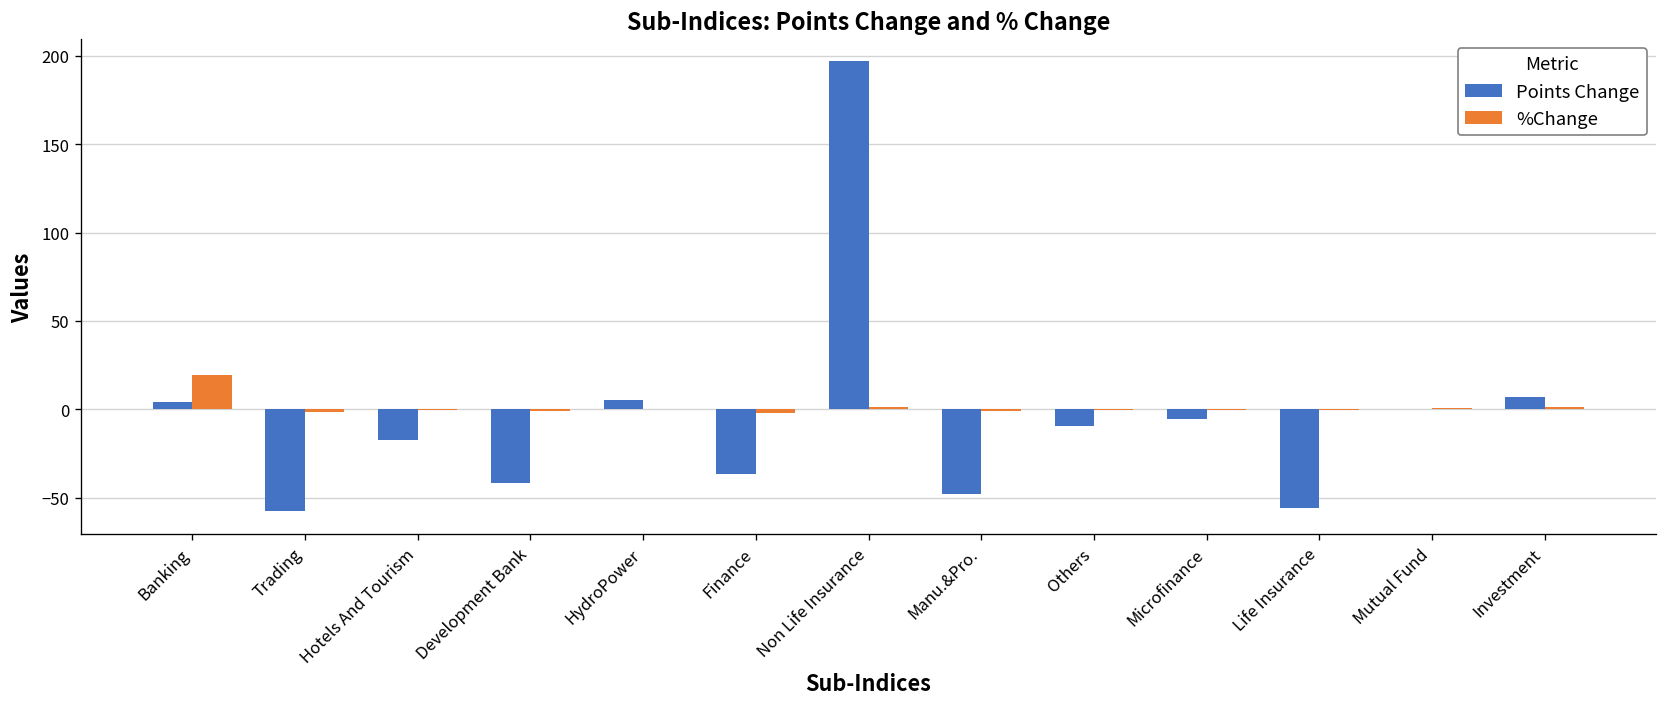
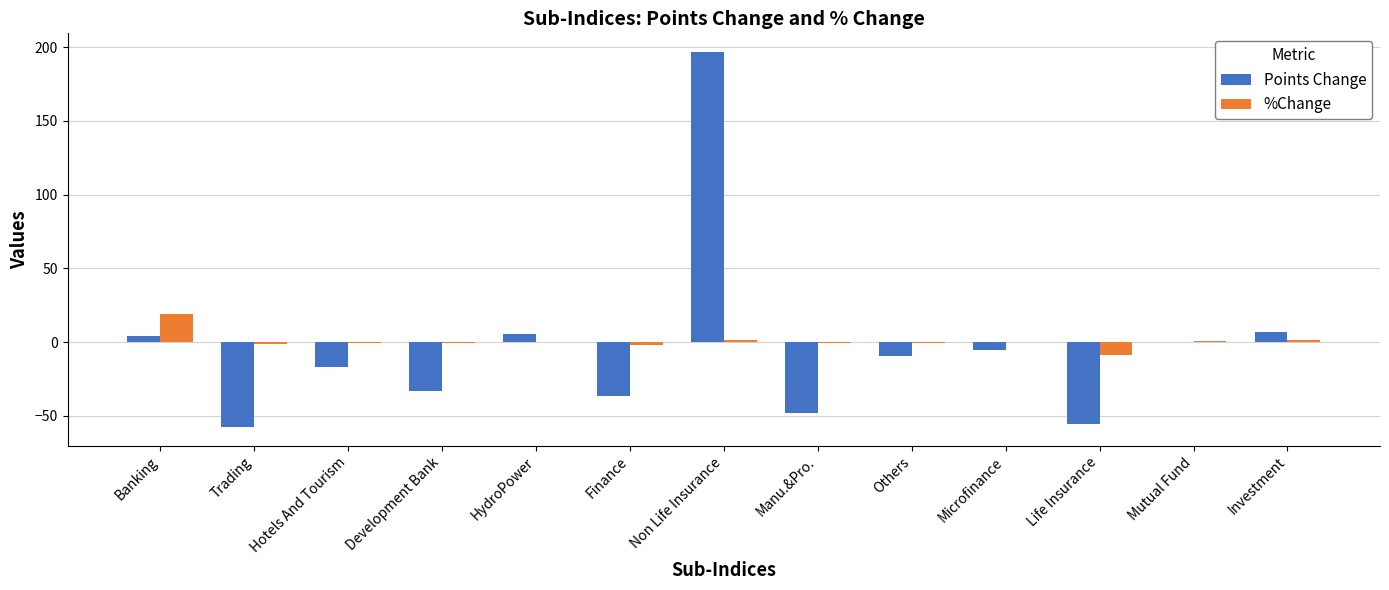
  {
    "Points Change": {
      "Banking": 4,
      "Trading": -58,
      "Hotels And Tourism": -17,
-     "Development Bank": -41,
+     "Development Bank": -33,
      "HydroPower": 5,
      "Finance": -36,
      "Non Life Insurance": 197,
      "Manu.&Pro.": -48,
      "Others": -9,
      "Microfinance": -5,
      "Life Insurance": -56,
      "Investment": 7
    },
    "%Change": {
      "Banking": 19,
      "Finance": -2,
-     "Life Insurance": 0
+     "Life Insurance": -8
    }
  }
